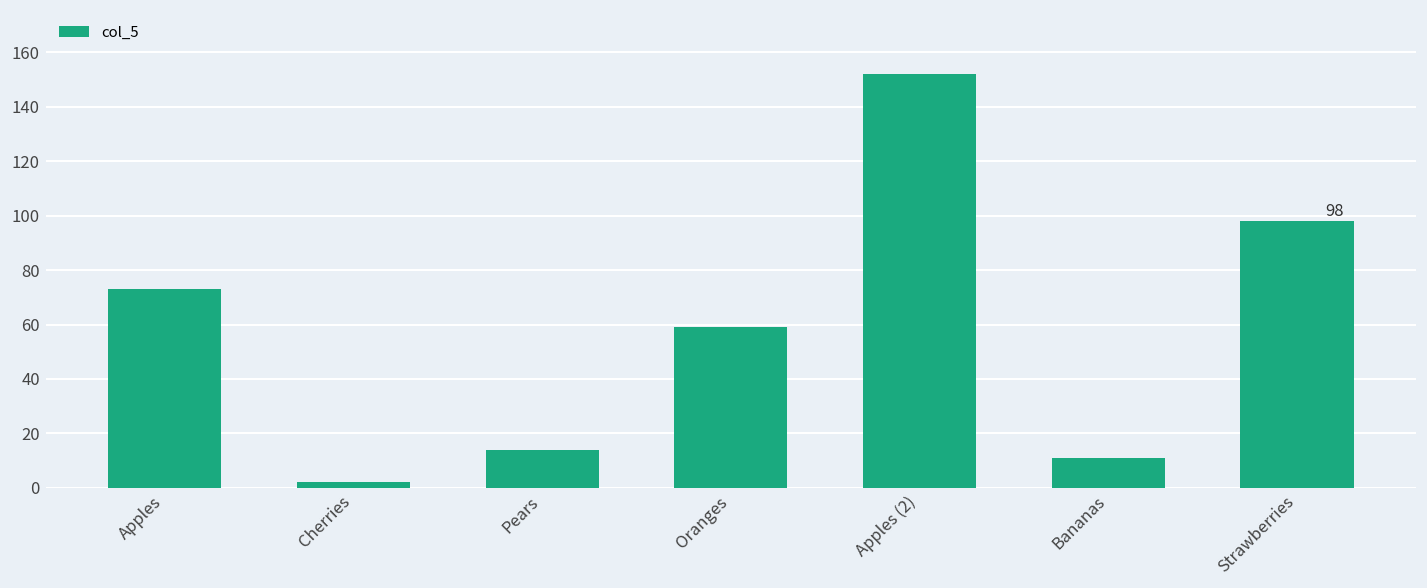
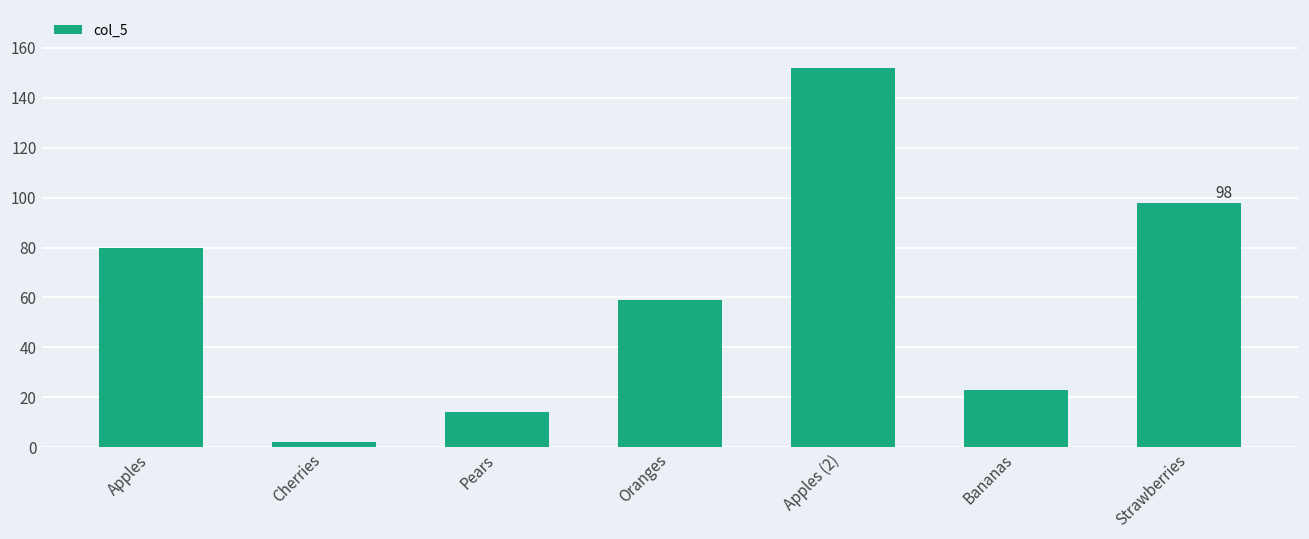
  {
-   "Apples": 73,
+   "Apples": 80,
    "Cherries": 2,
    "Pears": 14,
    "Oranges": 59,
    "Apples (2)": 152,
-   "Bananas": 11
+   "Bananas": 23
  }
